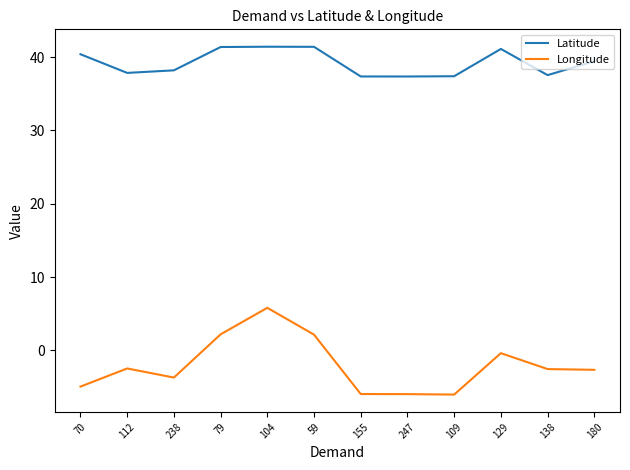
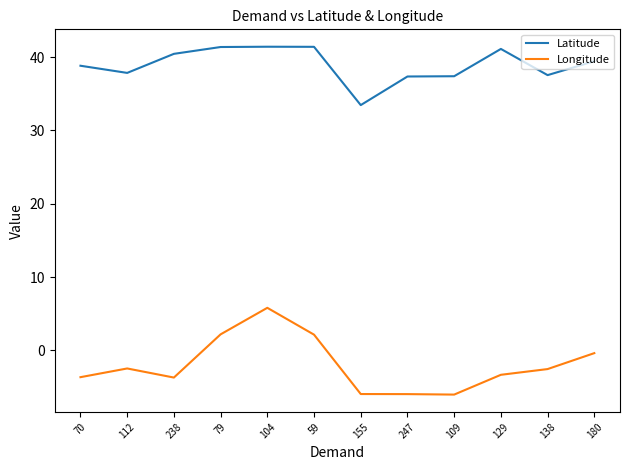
  {
    "Latitude": {
-     "70": 40,
+     "70": 39,
      "112": 38,
-     "238": 38,
+     "238": 40,
      "79": 41,
      "104": 41,
      "59": 41,
-     "155": 37,
+     "155": 33,
      "247": 37,
      "109": 37,
      "129": 41,
      "138": 38
    },
    "Longitude": {
-     "70": -5,
+     "70": -4,
      "112": -2,
      "238": -4,
      "79": 2,
      "104": 6,
      "59": 2,
      "155": -6,
      "247": -6,
      "109": -6,
-     "129": 0,
+     "129": -3,
      "138": -3,
-     "180": -3
+     "180": 0
    }
  }
